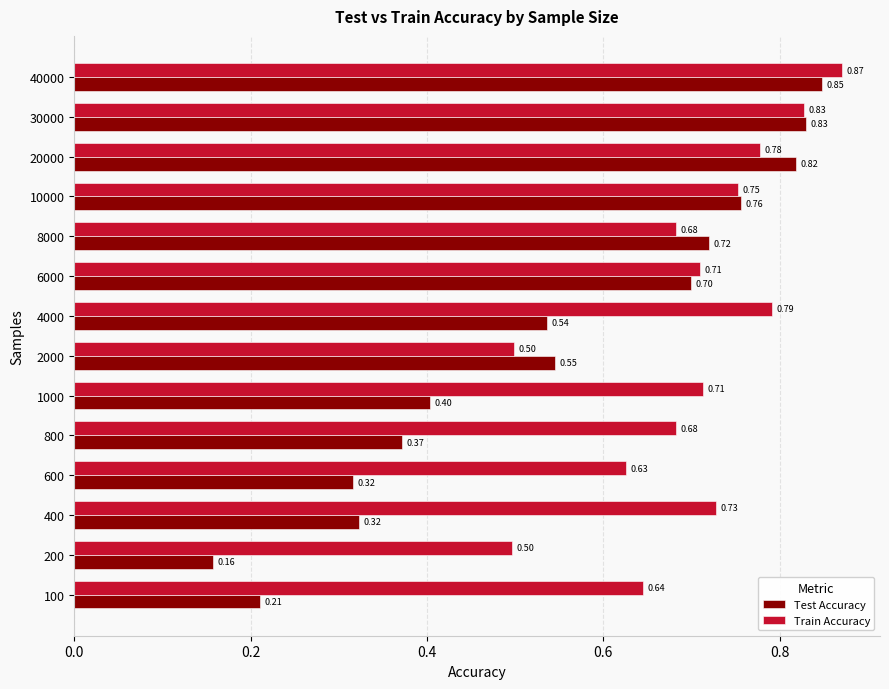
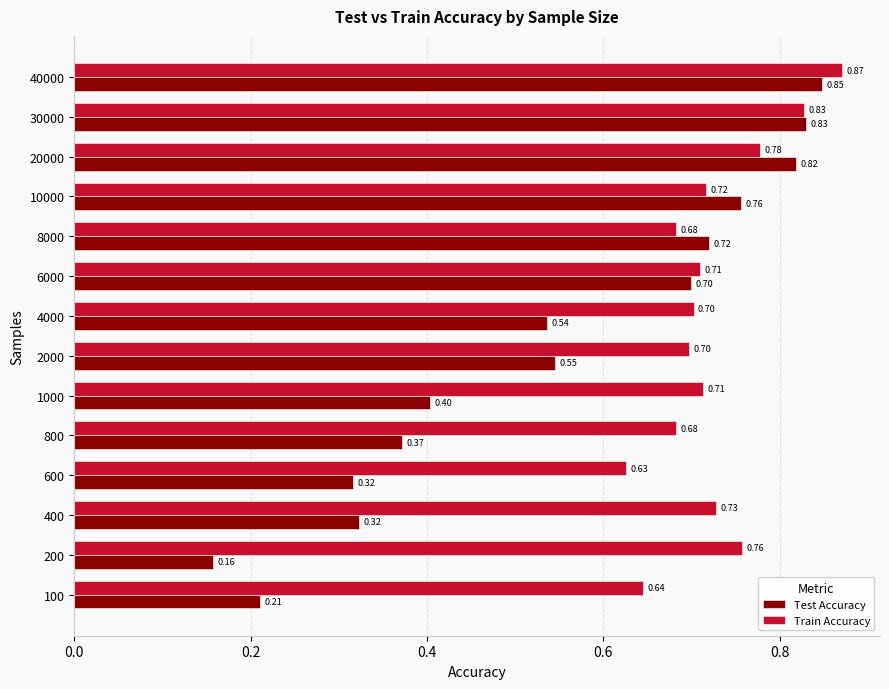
  {
    "Test Accuracy": {
      "40000": 0.85,
      "30000": 0.83,
      "20000": 0.82,
      "10000": 0.76,
      "8000": 0.72,
      "6000": 0.70,
      "4000": 0.54,
      "2000": 0.55,
      "1000": 0.40,
      "800": 0.37,
      "600": 0.32,
      "400": 0.32,
      "200": 0.16,
      "100": 0.21
    },
    "Train Accuracy": {
      "40000": 0.87,
      "30000": 0.83,
      "20000": 0.78,
-     "10000": 0.75,
+     "10000": 0.72,
      "8000": 0.68,
      "6000": 0.71,
-     "4000": 0.79,
-     "2000": 0.50,
+     "4000": 0.70,
+     "2000": 0.70,
      "1000": 0.71,
      "800": 0.68,
      "600": 0.63,
      "400": 0.73,
-     "200": 0.50,
+     "200": 0.76,
      "100": 0.64
    }
  }
